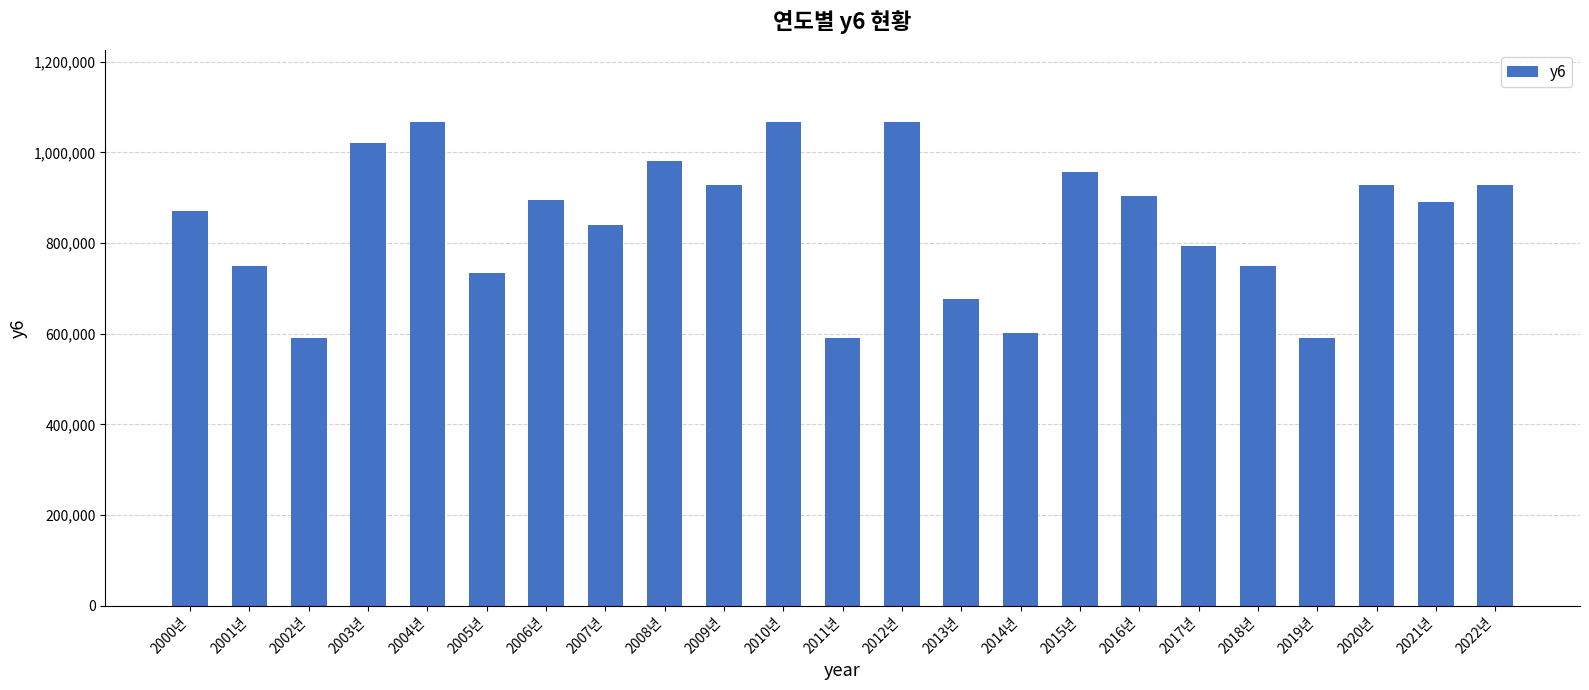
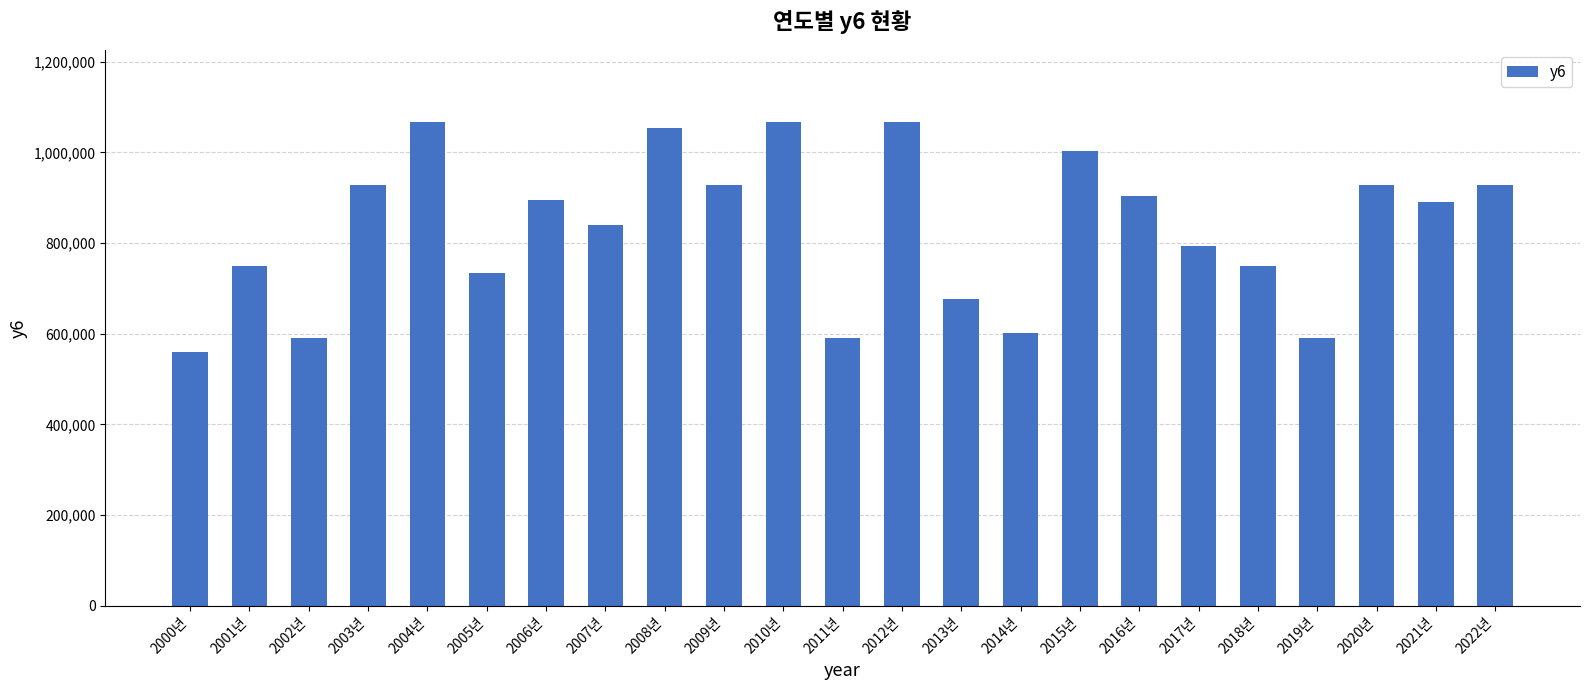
  {
-   "2000년": "870,000",
+   "2000년": "560,000",
    "2001년": "750,000",
    "2002년": "590,000",
-   "2003년": "1,020,000",
+   "2003년": "930,000",
    "2004년": "1,070,000",
    "2005년": "730,000",
    "2006년": "900,000",
    "2007년": "840,000",
-   "2008년": "980,000",
+   "2008년": "1,050,000",
    "2009년": "930,000",
    "2010년": "1,070,000",
    "2011년": "590,000",
    "2012년": "1,070,000",
    "2013년": "680,000",
    "2014년": "600,000",
-   "2015년": "960,000",
+   "2015년": "1,000,000",
    "2016년": "900,000",
    "2017년": "790,000",
    "2018년": "750,000",
    "2019년": "590,000",
    "2020년": "930,000",
    "2021년": "890,000",
    "2022년": "930,000"
  }
